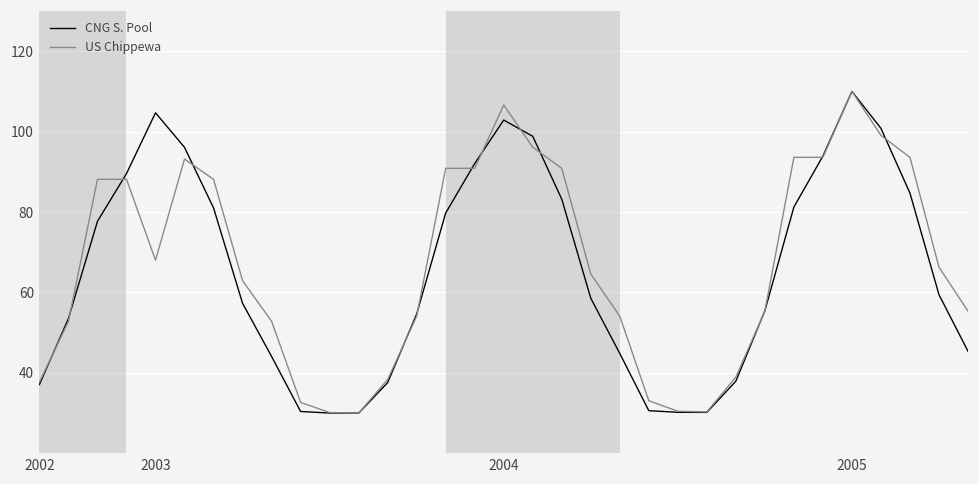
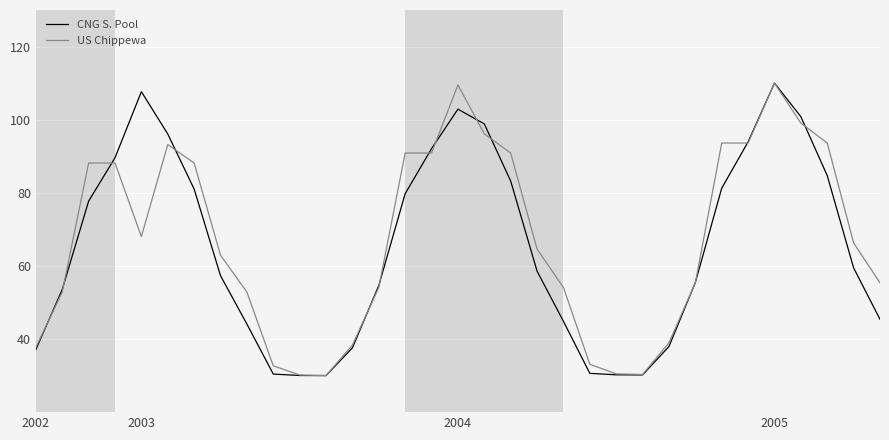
  {
    "CNG S. Pool": {
-     "2003": 105,
+     "2003": 108,
      "2004": 103
    },
    "US Chippewa": {
      "2003": 68,
-     "2004": 107
+     "2004": 110
    }
  }
